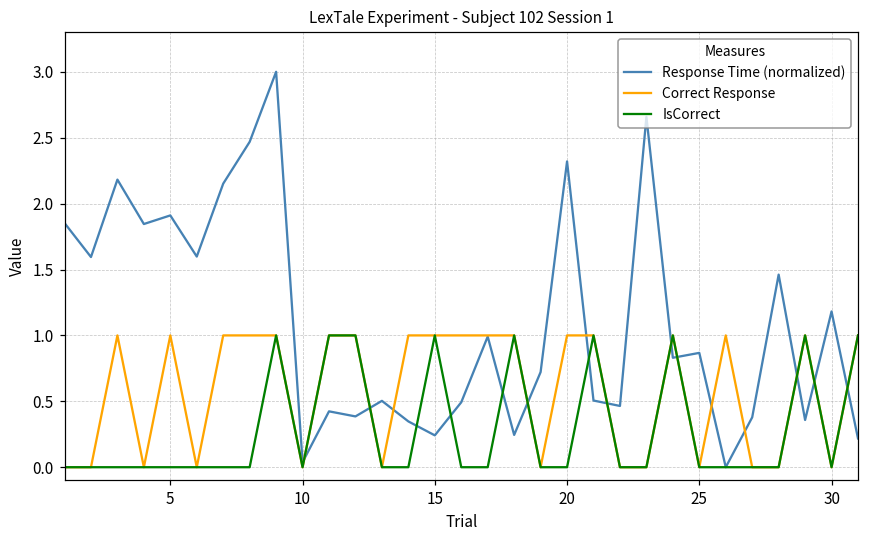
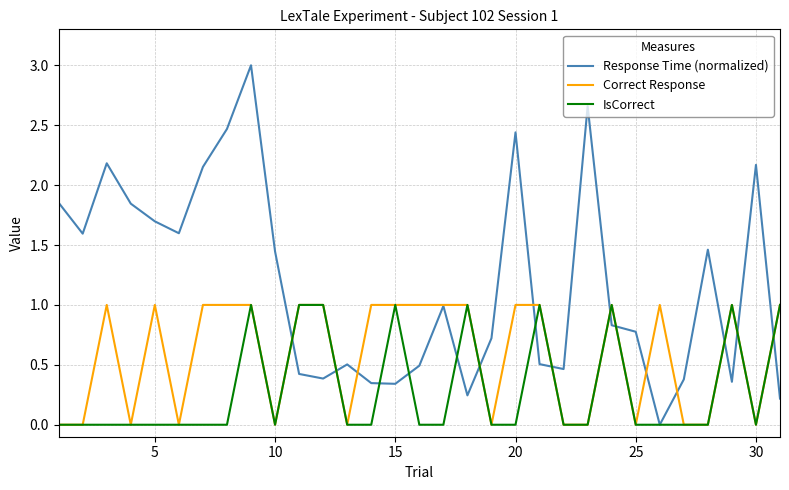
  {
    "Response Time (normalized)": {
-     "5": 1.91,
-     "10": 0.04,
-     "15": 0.24,
-     "20": 2.32,
-     "25": 0.87,
-     "30": 1.18
+     "5": 1.70,
+     "10": 1.45,
+     "15": 0.34,
+     "20": 2.44,
+     "25": 0.78,
+     "30": 2.17
    },
    "Correct Response": {
      "5": 1.00,
      "20": 1.00
    },
    "IsCorrect": {
      "5": 0.00,
      "20": 0.00
    }
  }
